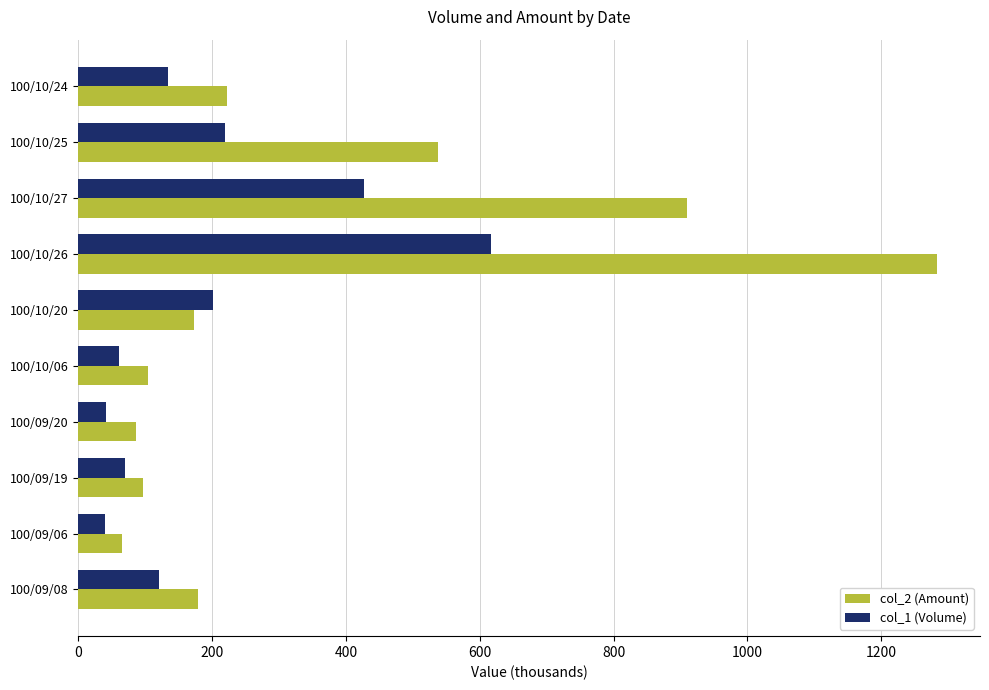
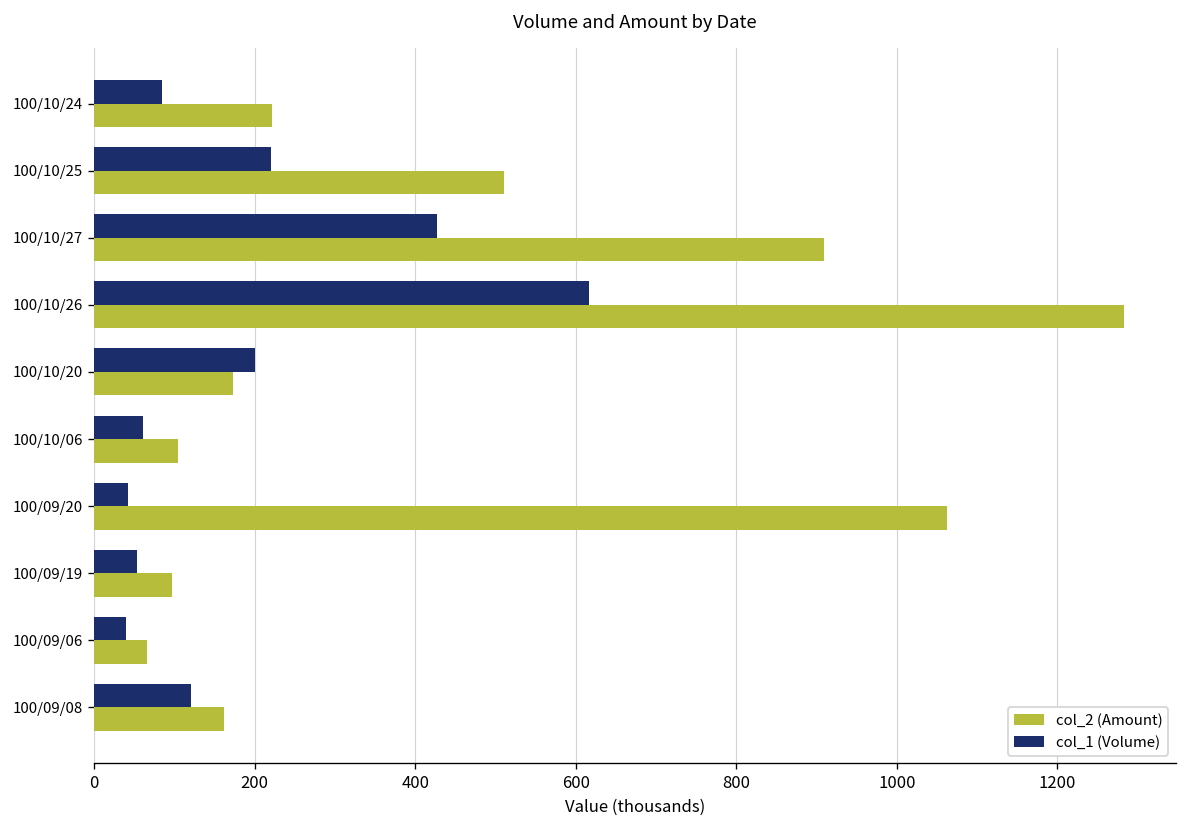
  {
    "col_2 (Amount)": {
      "100/10/24": 220,
-     "100/10/25": 540,
+     "100/10/25": 510,
      "100/10/27": 910,
      "100/10/26": 1280,
      "100/10/20": 170,
      "100/10/06": 100,
-     "100/09/20": 90,
+     "100/09/20": 1060,
      "100/09/19": 100,
      "100/09/06": 70,
-     "100/09/08": 180
+     "100/09/08": 160
    },
    "col_1 (Volume)": {
-     "100/10/24": 130,
+     "100/10/24": 80,
      "100/10/25": 220,
      "100/10/27": 430,
      "100/10/26": 620,
      "100/10/20": 200,
      "100/10/06": 60,
      "100/09/20": 40,
-     "100/09/19": 70,
+     "100/09/19": 50,
      "100/09/06": 40,
      "100/09/08": 120
    }
  }
